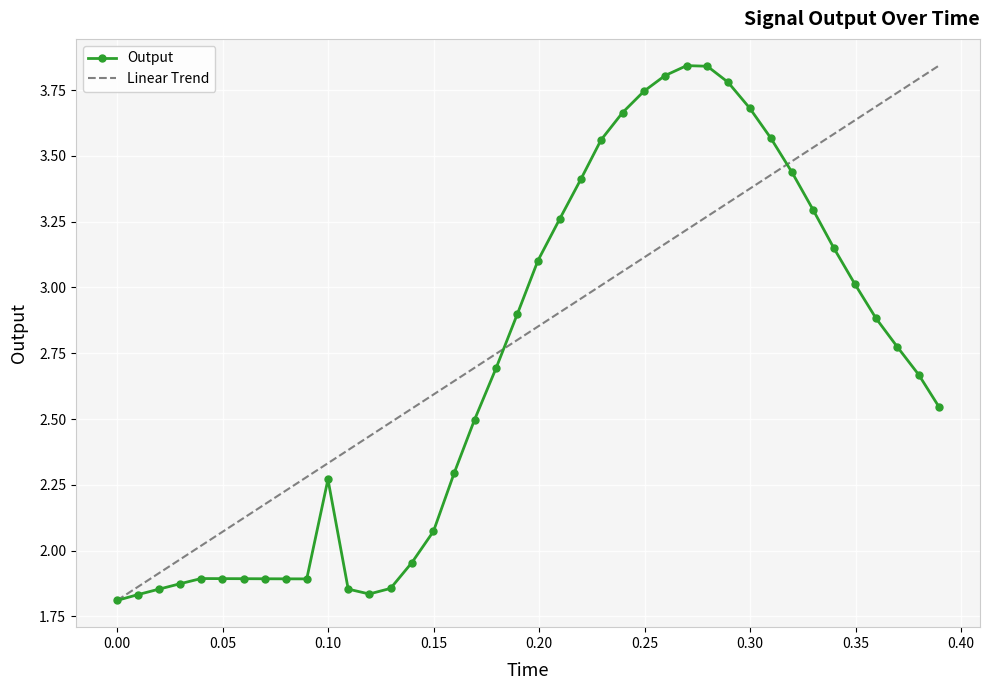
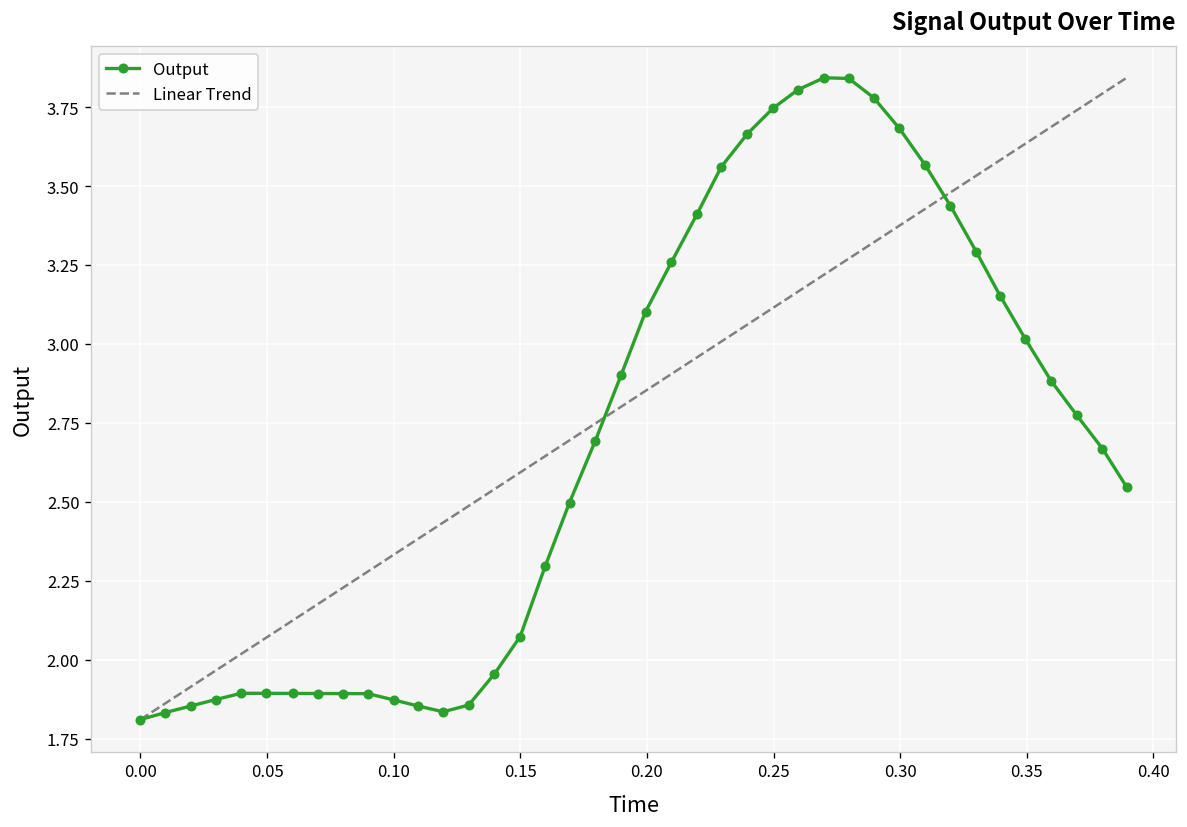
  {
    "Output": {
-     "0.10": 2.27,
+     "0.10": 1.87,
      "0.15": 2.07
    }
  }
